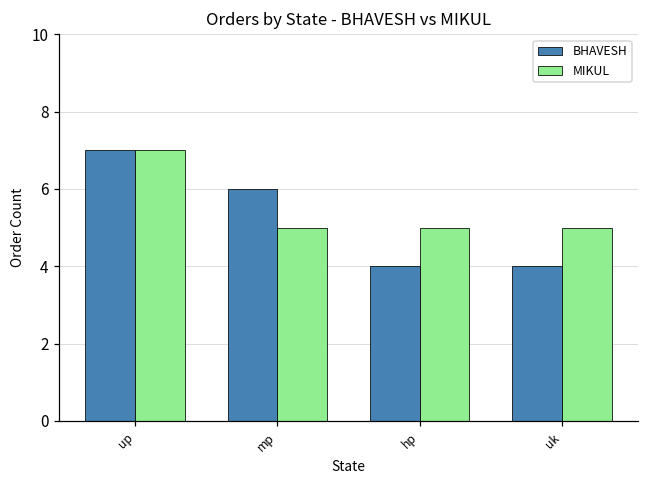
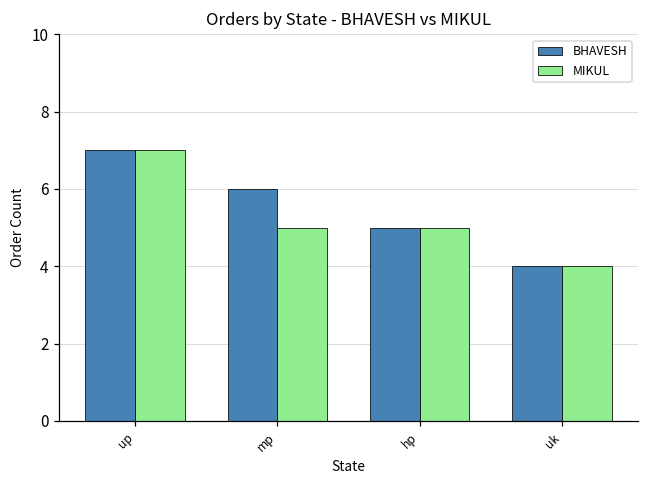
  {
    "BHAVESH": {
      "up": 7,
      "mp": 6,
-     "hp": 4,
+     "hp": 5,
      "uk": 4
    },
    "MIKUL": {
      "up": 7,
      "mp": 5,
      "hp": 5,
-     "uk": 5
+     "uk": 4
    }
  }
